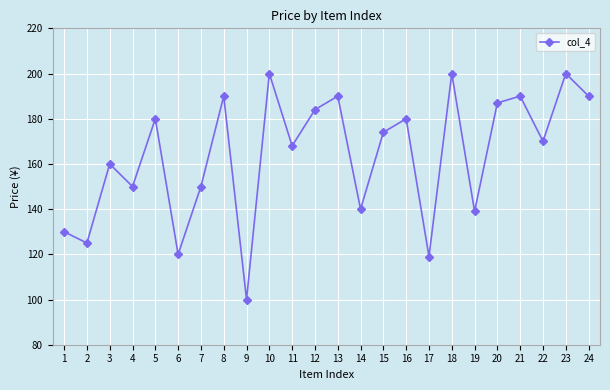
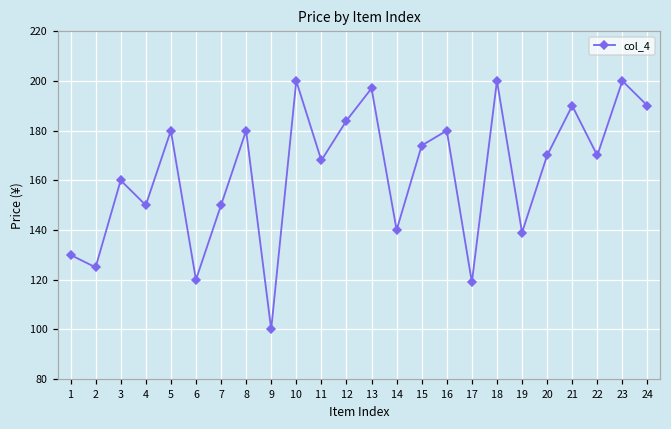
  {
    "1": 130,
    "2": 125,
    "3": 160,
    "4": 150,
    "5": 180,
    "6": 120,
    "7": 150,
-   "8": 190,
+   "8": 180,
    "9": 100,
    "10": 200,
    "11": 168,
    "12": 184,
-   "13": 190,
+   "13": 197,
    "14": 140,
    "15": 174,
    "16": 180,
    "17": 119,
    "18": 200,
    "19": 139,
-   "20": 187,
+   "20": 170,
    "21": 190,
    "22": 170,
    "23": 200,
    "24": 190
  }
